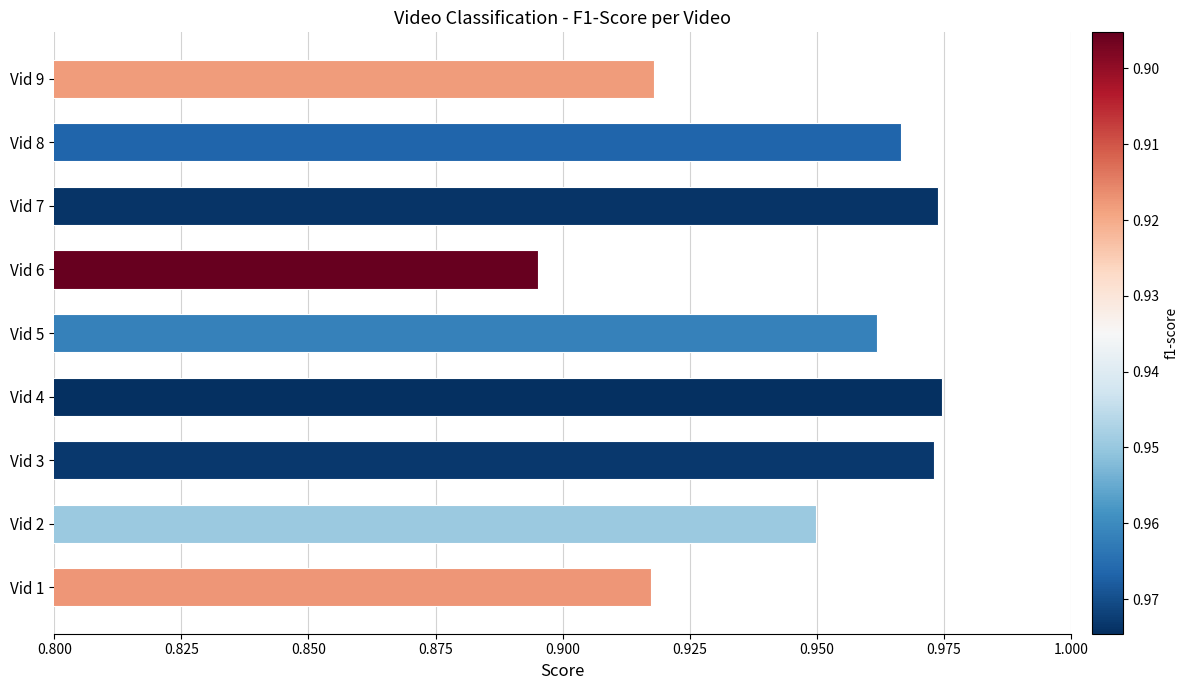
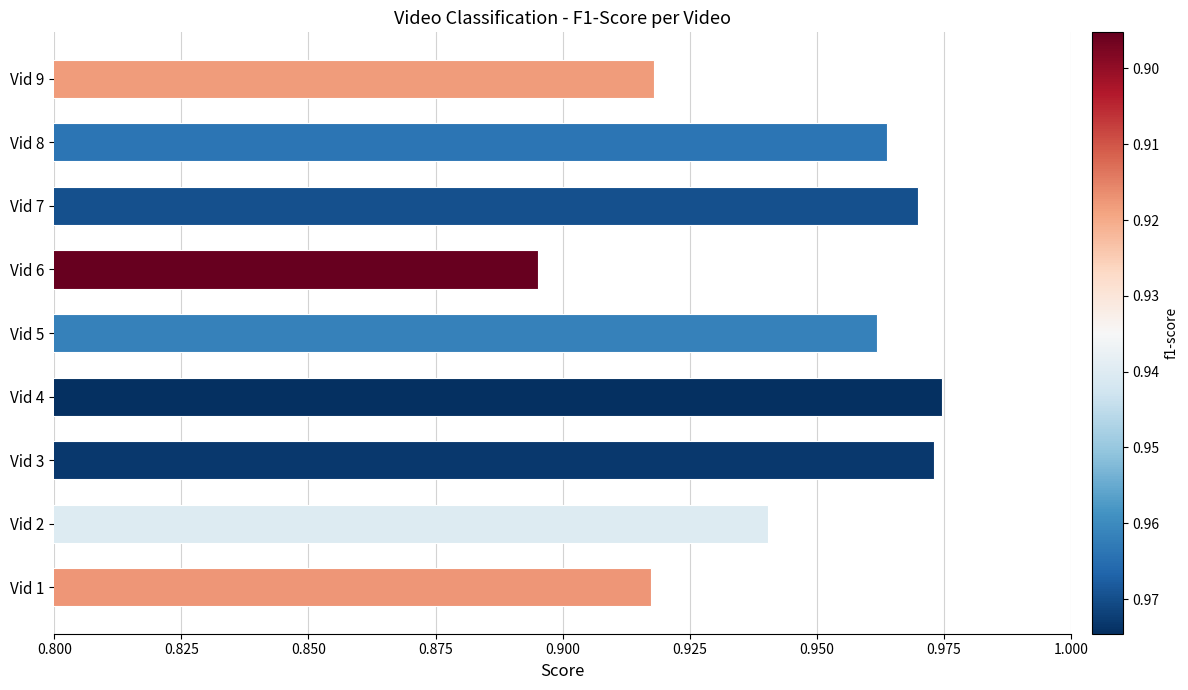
  {
    "Vid 9": 0.918,
-   "Vid 8": 0.967,
-   "Vid 7": 0.974,
+   "Vid 8": 0.964,
+   "Vid 7": 0.970,
    "Vid 6": 0.895,
    "Vid 5": 0.962,
    "Vid 4": 0.975,
    "Vid 3": 0.973,
-   "Vid 2": 0.950,
+   "Vid 2": 0.940,
    "Vid 1": 0.917
  }
